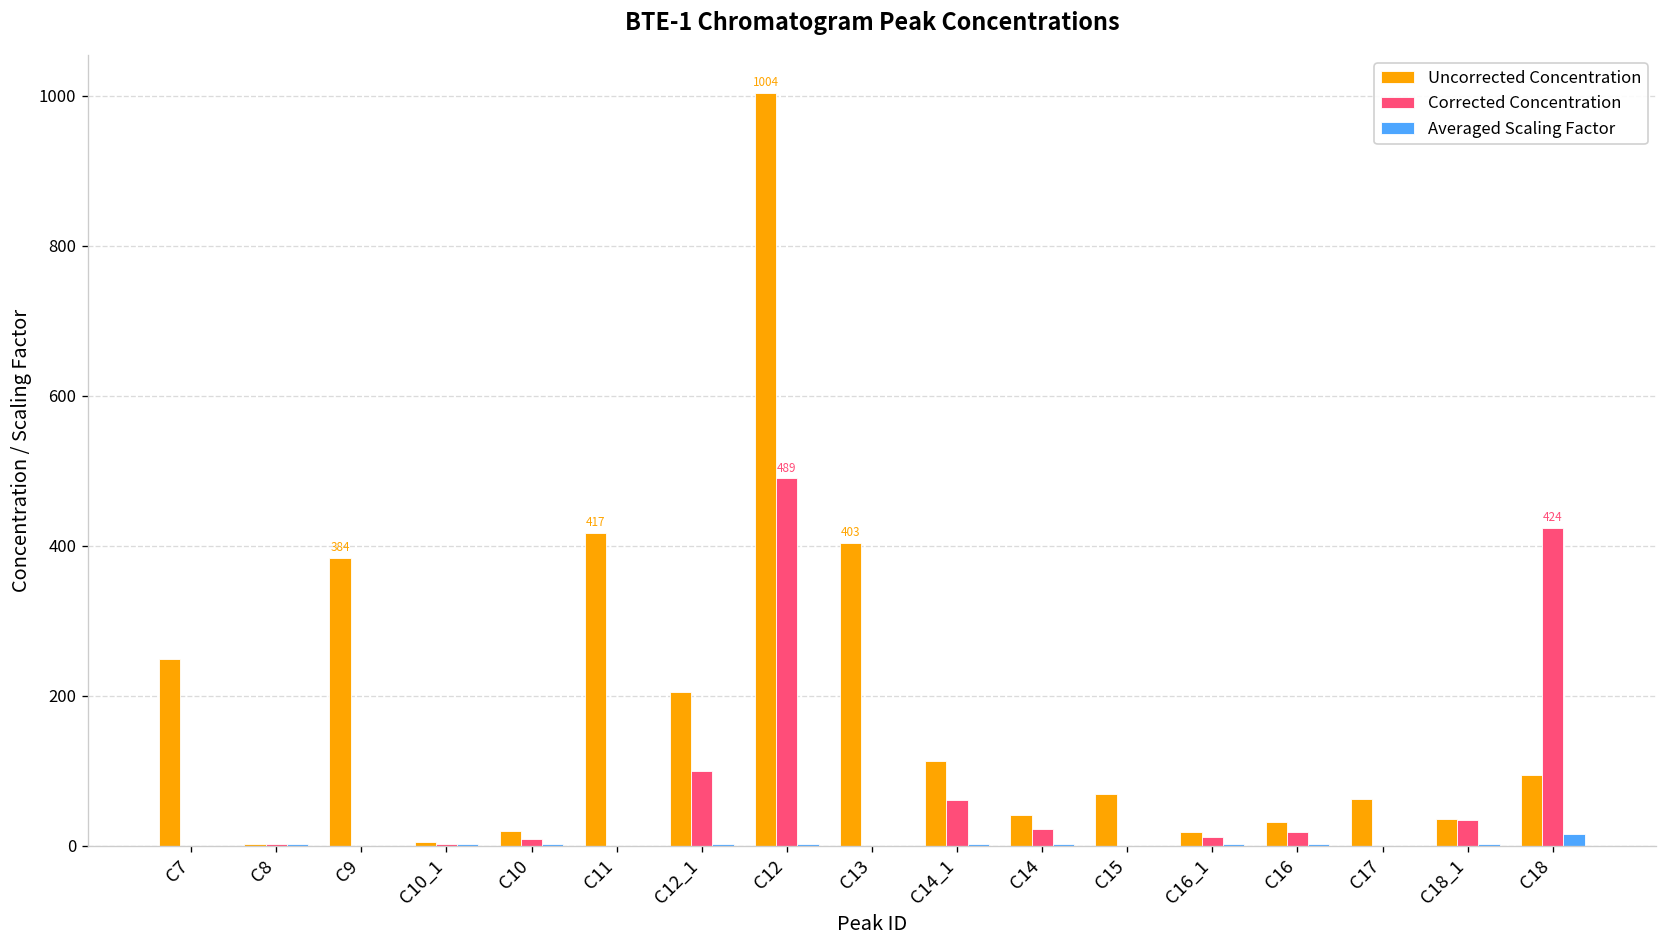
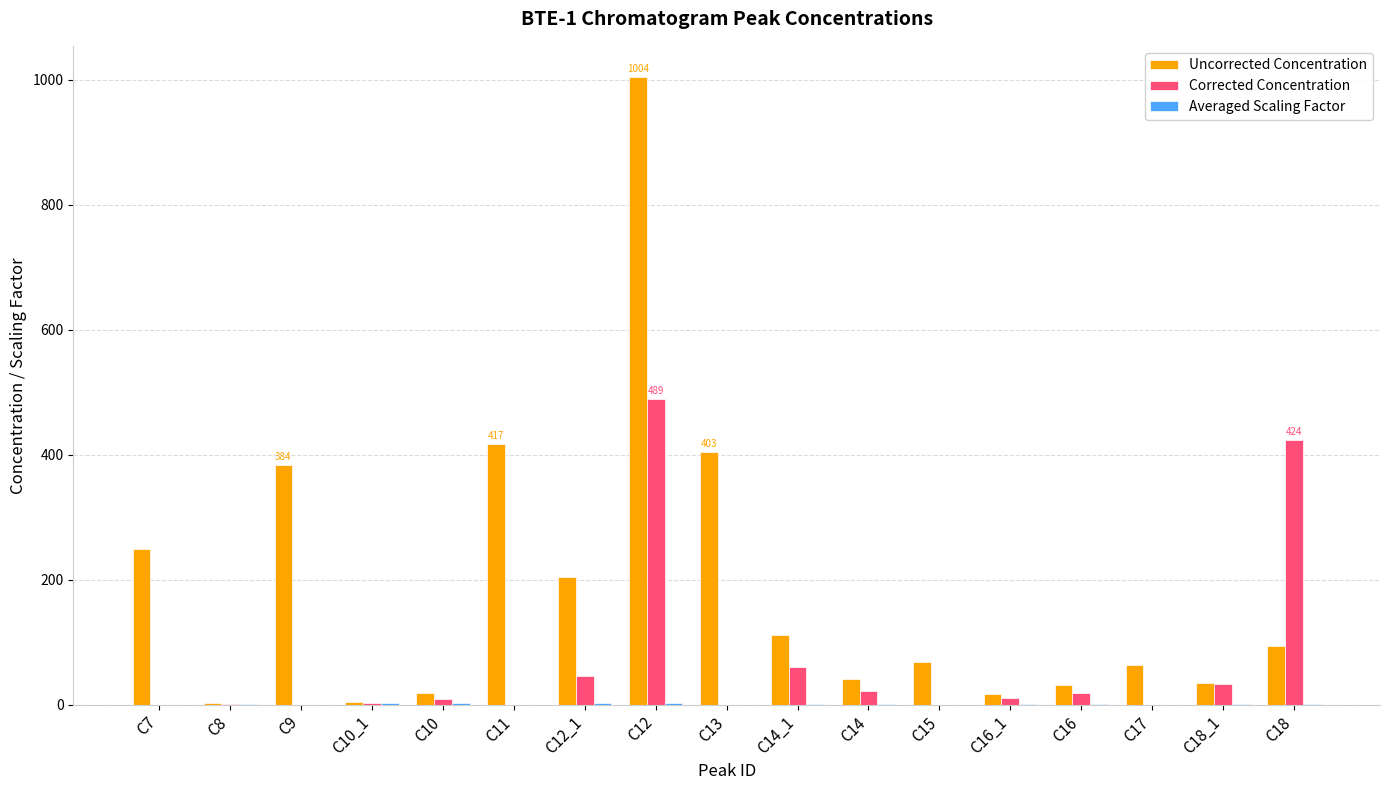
  {
    "Uncorrected Concentration": {
      "C9": 384,
      "C11": 417,
      "C12": 1004,
      "C13": 403
    },
    "Corrected Concentration": {
      "C7": 0,
      "C9": 0,
      "C10": 10,
      "C11": 0,
-     "C12_1": 100,
+     "C12_1": 50,
      "C13": 0,
      "C14_1": 60,
      "C14": 20,
      "C15": 0,
      "C16_1": 10,
      "C16": 20,
      "C17": 0,
      "C18_1": 30
    },
    "Averaged Scaling Factor": {
      "C7": 0,
      "C9": 0,
      "C11": 0,
      "C13": 0,
      "C15": 0,
      "C17": 0,
-     "C18": 20
+     "C18": 0
    }
  }
